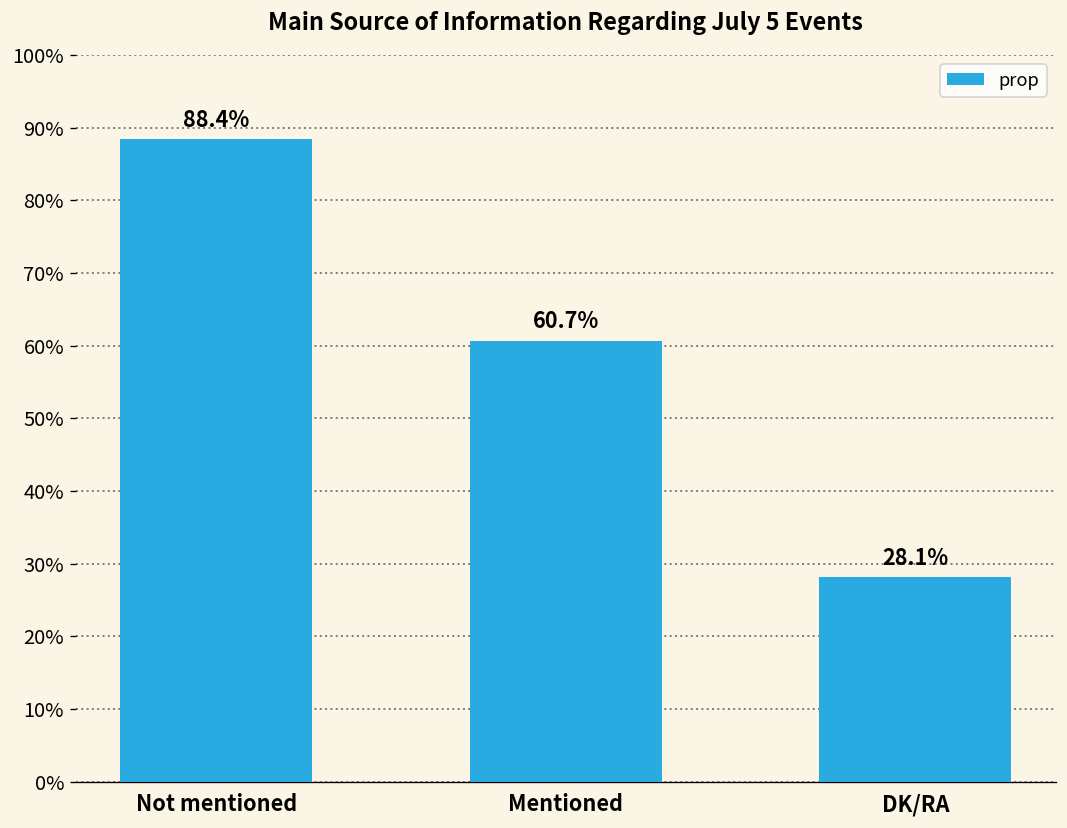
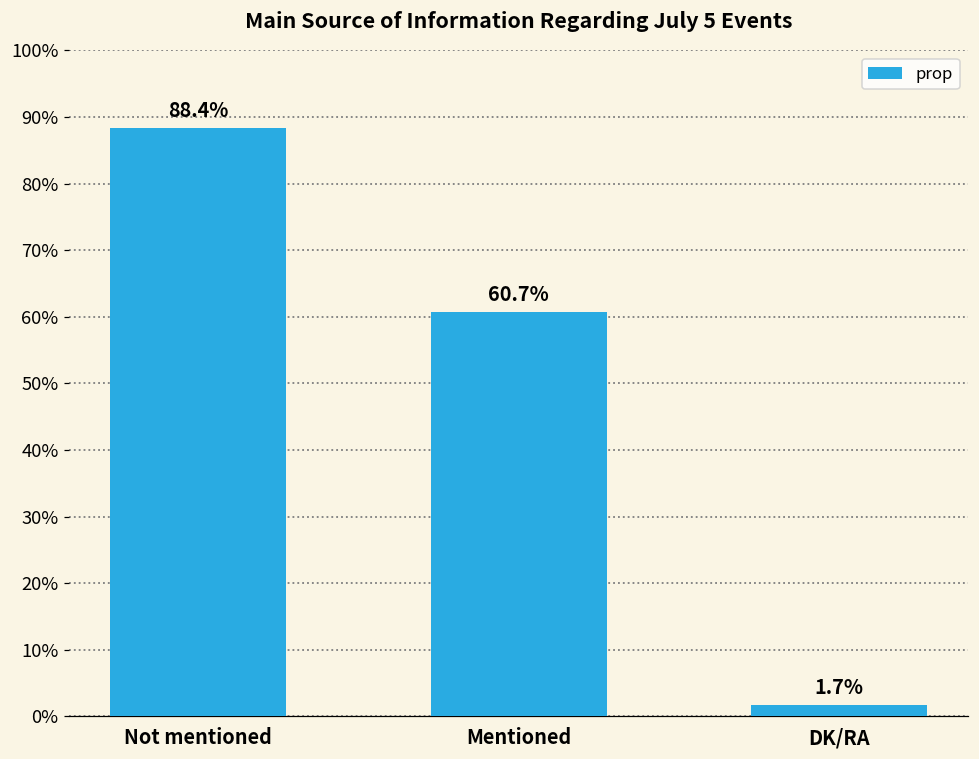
  {
    "Not mentioned": "88.4%",
    "Mentioned": "60.7%",
-   "DK/RA": "28.1%"
+   "DK/RA": "1.7%"
  }
